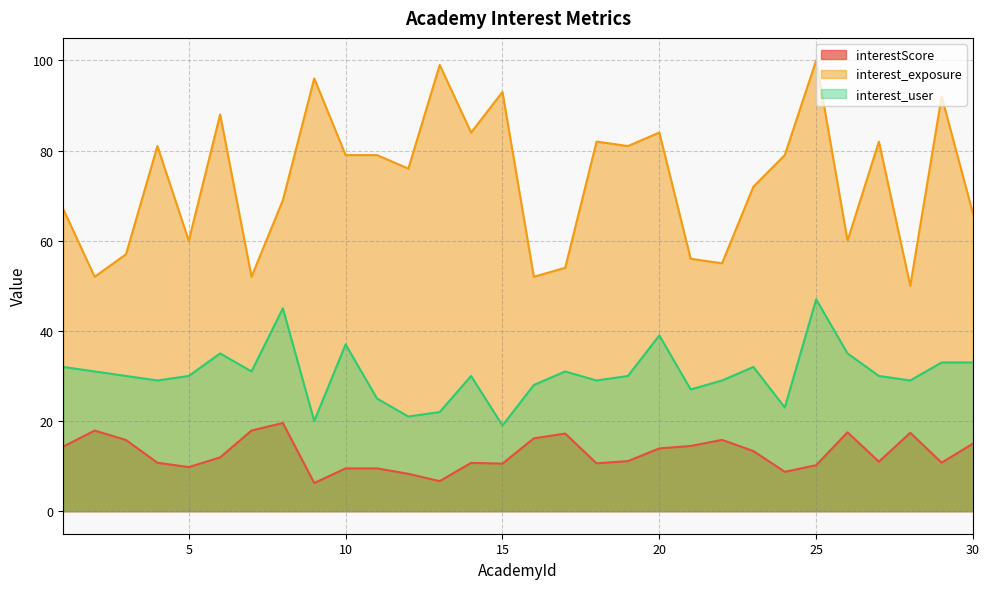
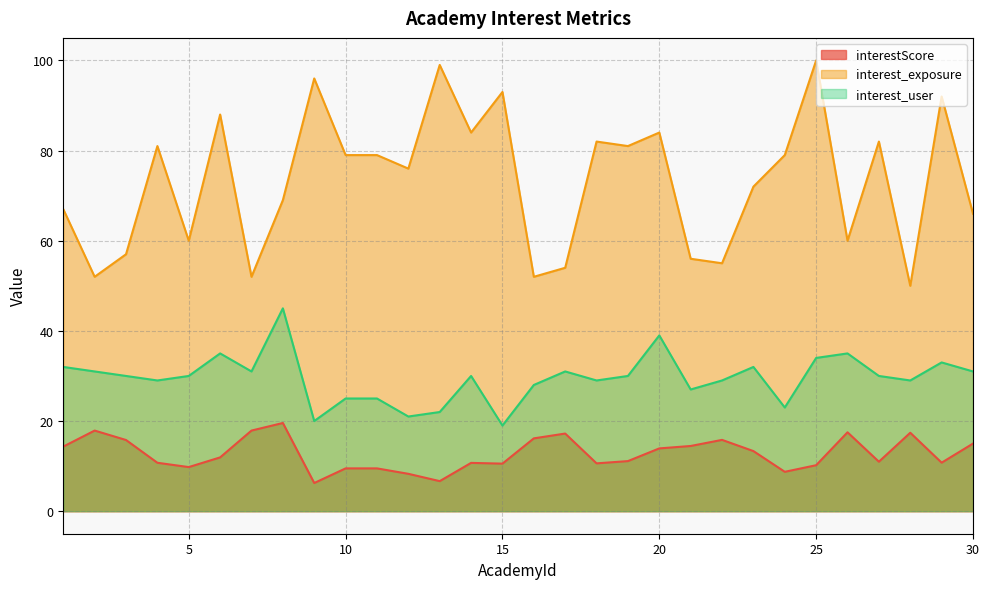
  {
    "interestScore": {
      "5": 10,
      "10": 9,
      "15": 11,
      "20": 14,
      "25": 10,
      "30": 15
    },
    "interest_exposure": {
      "5": 60,
      "10": 79,
      "15": 93,
      "20": 84,
      "30": 66
    },
    "interest_user": {
      "5": 30,
-     "10": 37,
+     "10": 25,
      "15": 19,
      "20": 39,
-     "25": 47,
-     "30": 33
+     "25": 34,
+     "30": 31
    }
  }
